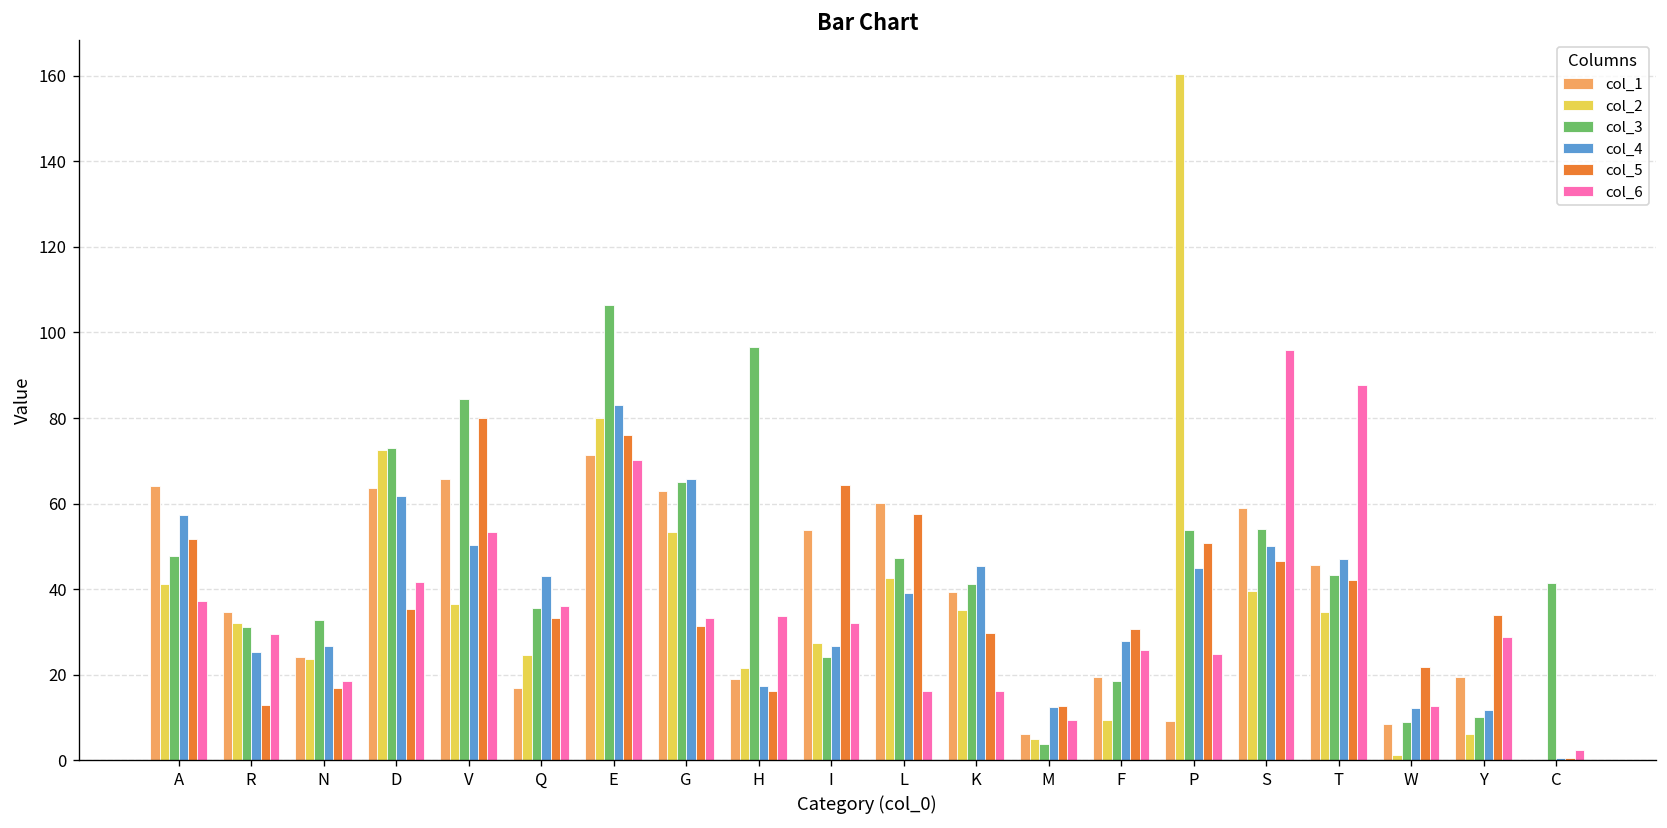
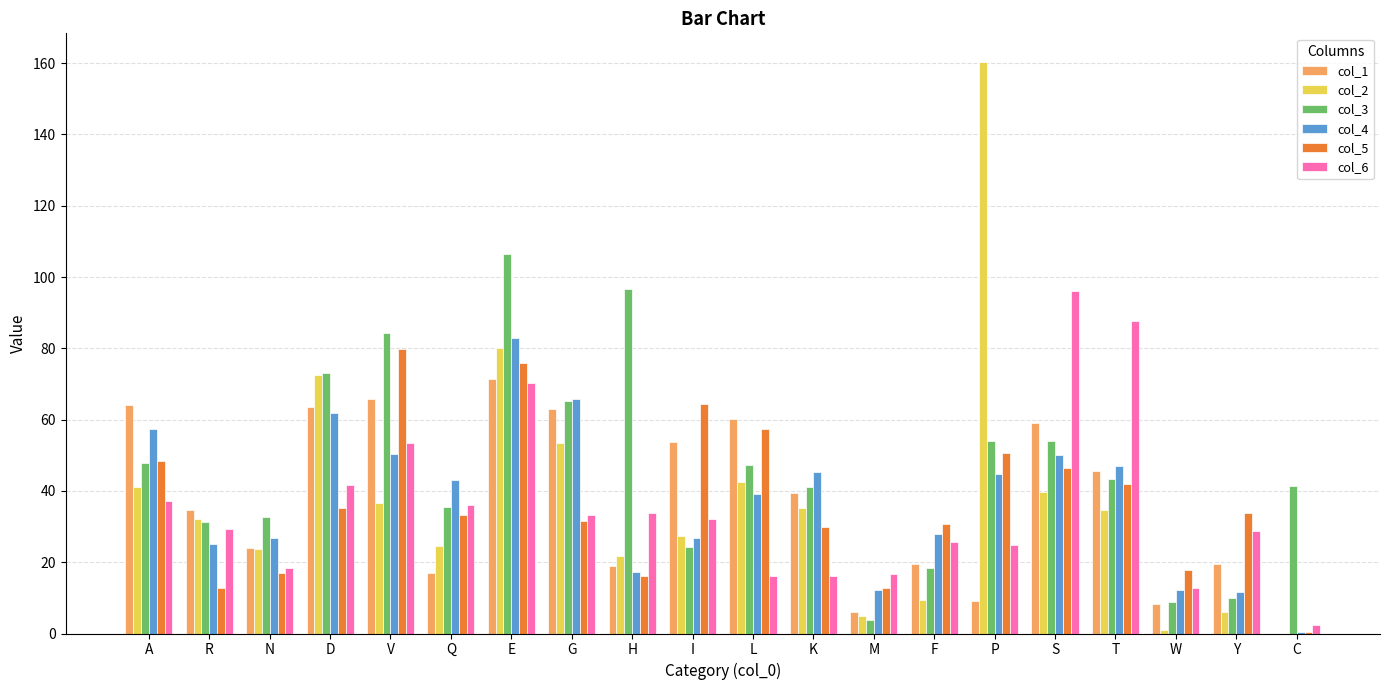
  {
    "col_3": {
      "A": 48,
      "R": 31,
      "N": 33,
      "D": 73,
      "V": 84,
      "Q": 36,
      "E": 106,
      "G": 65,
      "H": 97,
      "I": 24,
      "L": 47,
      "K": 41,
      "M": 4,
      "F": 18,
      "P": 54,
      "S": 54,
      "T": 43,
      "W": 9,
      "Y": 10,
      "C": 41
    },
    "col_4": {
      "A": 57,
      "R": 25,
      "N": 27,
      "D": 62,
      "V": 50,
      "Q": 43,
      "E": 83,
      "G": 66,
      "H": 17,
      "I": 27,
      "L": 39,
      "K": 45,
      "M": 12,
      "F": 28,
      "P": 45,
      "S": 50,
      "T": 47,
      "W": 12,
      "Y": 12
    },
    "col_5": {
-     "A": 52,
+     "A": 49,
      "R": 13,
      "N": 17,
      "D": 35,
      "V": 80,
      "Q": 33,
      "E": 76,
      "G": 31,
      "H": 16,
      "I": 64,
      "L": 57,
      "K": 30,
      "M": 13,
      "F": 31,
      "P": 51,
      "S": 46,
      "T": 42,
-     "W": 22,
+     "W": 18,
      "Y": 34
    },
    "col_6": {
      "A": 37,
      "R": 29,
      "N": 18,
      "D": 42,
      "V": 53,
      "Q": 36,
      "E": 70,
      "G": 33,
      "H": 34,
      "I": 32,
      "L": 16,
      "K": 16,
-     "M": 9,
+     "M": 17,
      "F": 26,
      "P": 25,
      "S": 96,
      "T": 88,
      "W": 13,
      "Y": 29,
      "C": 2
    }
  }
